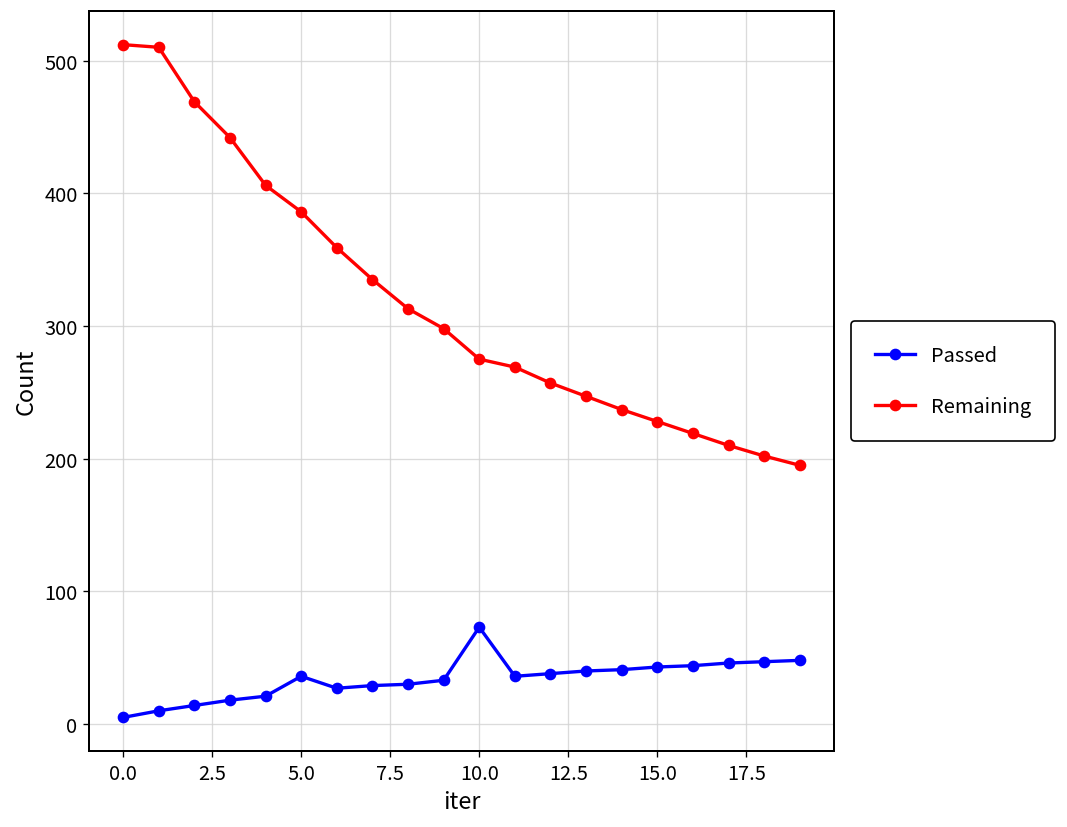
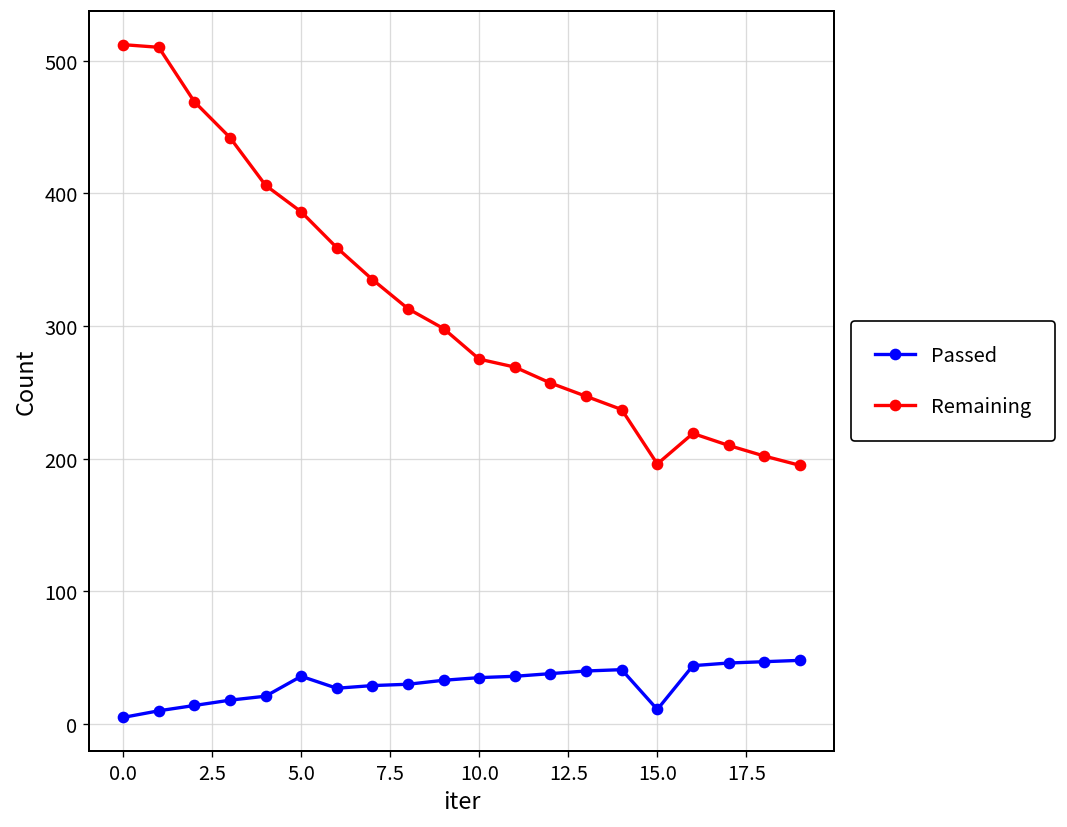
  {
    "Passed": {
      "0.0": 5,
      "5.0": 36,
-     "10.0": 73,
-     "15.0": 43
+     "10.0": 35,
+     "15.0": 11
    },
    "Remaining": {
      "0.0": 512,
      "5.0": 386,
      "10.0": 275,
-     "15.0": 228
+     "15.0": 196
    }
  }
